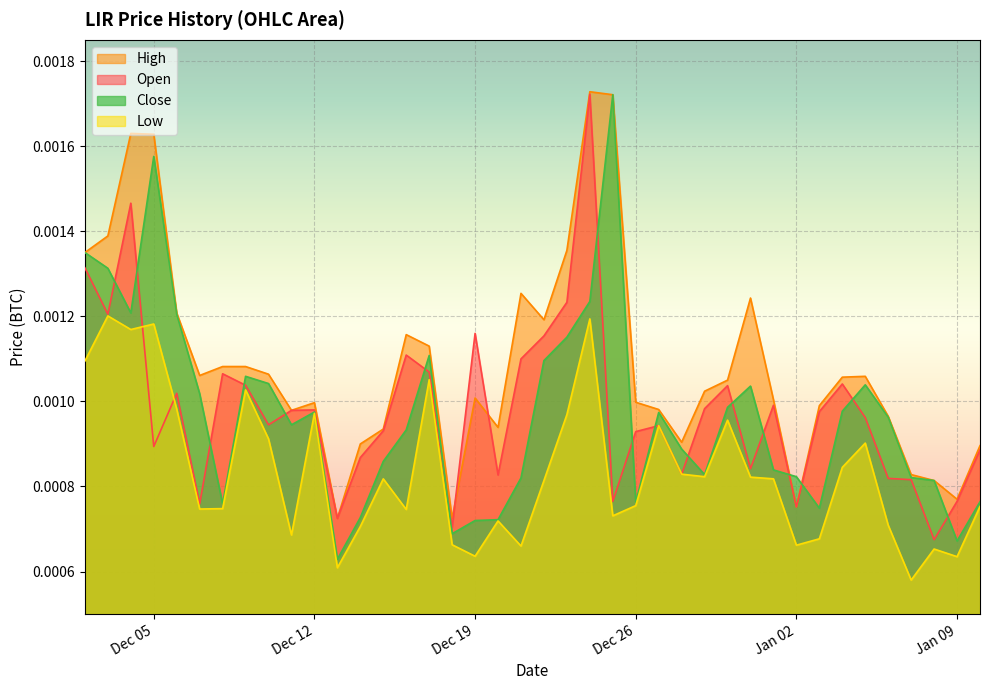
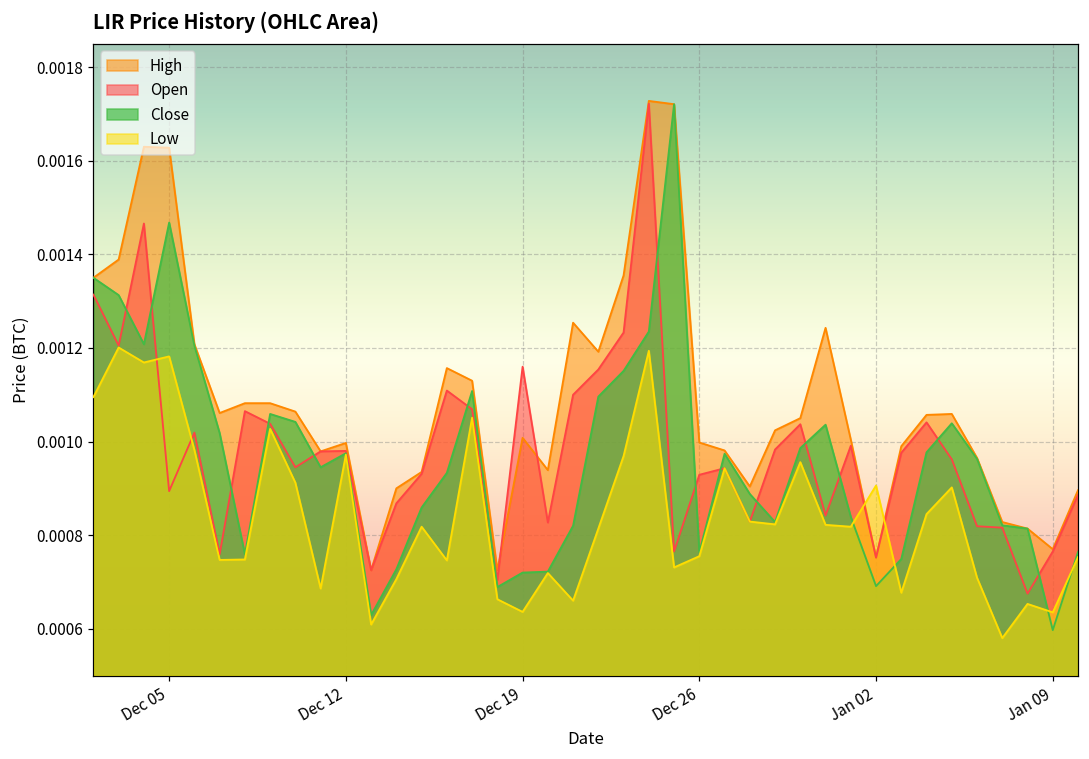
  {
    "High": {
      "Dec 12": 0.00100,
      "Dec 19": 0.00101,
      "Dec 26": 0.00100
    },
    "Open": {
      "Dec 05": 0.00089,
      "Dec 19": 0.00116,
      "Dec 26": 0.00093
    },
    "Close": {
-     "Dec 05": 0.00158,
+     "Dec 05": 0.00147,
      "Dec 19": 0.00072,
      "Dec 26": 0.00076,
-     "Jan 02": 0.00082,
-     "Jan 09": 0.00067
+     "Jan 02": 0.00069,
+     "Jan 09": 0.00060
    },
    "Low": {
      "Dec 05": 0.00118,
      "Dec 19": 0.00064,
      "Dec 26": 0.00076,
-     "Jan 02": 0.00066,
+     "Jan 02": 0.00091,
      "Jan 09": 0.00064
    }
  }
